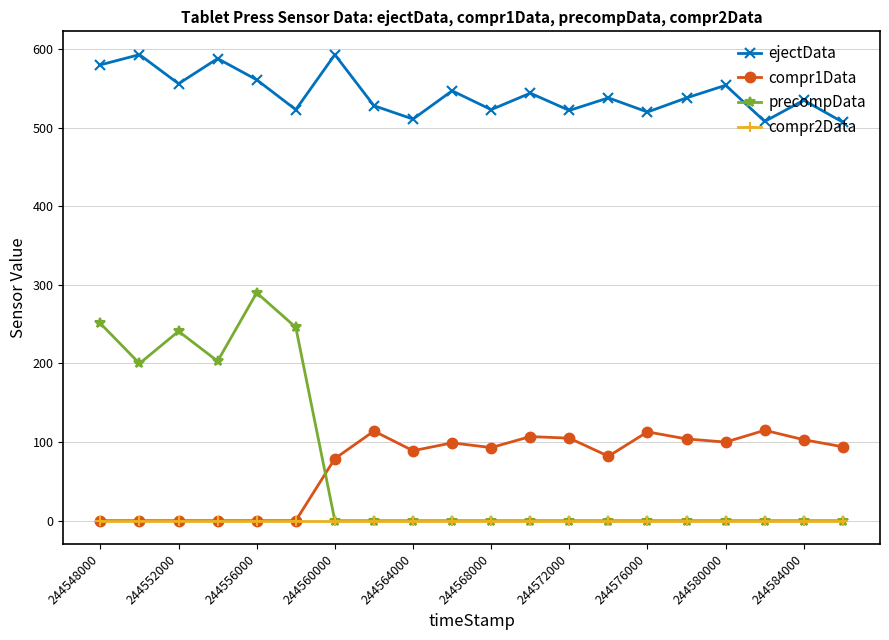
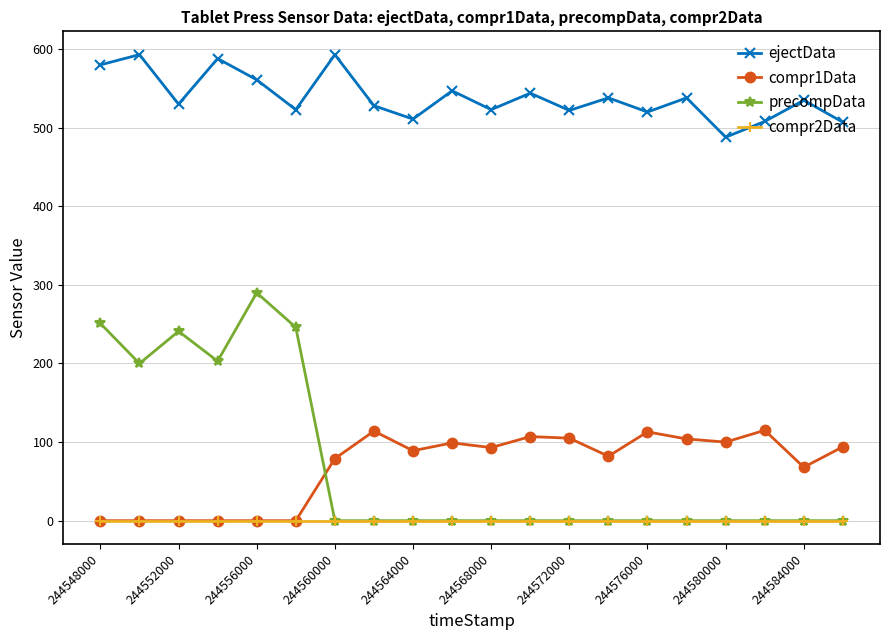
  {
    "ejectData": {
      "244548000": 580,
-     "244552000": 560,
+     "244552000": 530,
      "244556000": 560,
      "244560000": 590,
      "244564000": 510,
      "244568000": 520,
      "244572000": 520,
      "244576000": 520,
-     "244580000": 550,
+     "244580000": 490,
      "244584000": 540
    },
    "compr1Data": {
      "244560000": 80,
      "244564000": 90,
      "244568000": 90,
      "244572000": 110,
      "244576000": 110,
      "244580000": 100,
-     "244584000": 100
+     "244584000": 70
    },
    "precompData": {
      "244548000": 250,
      "244552000": 240,
      "244556000": 290
    }
  }
